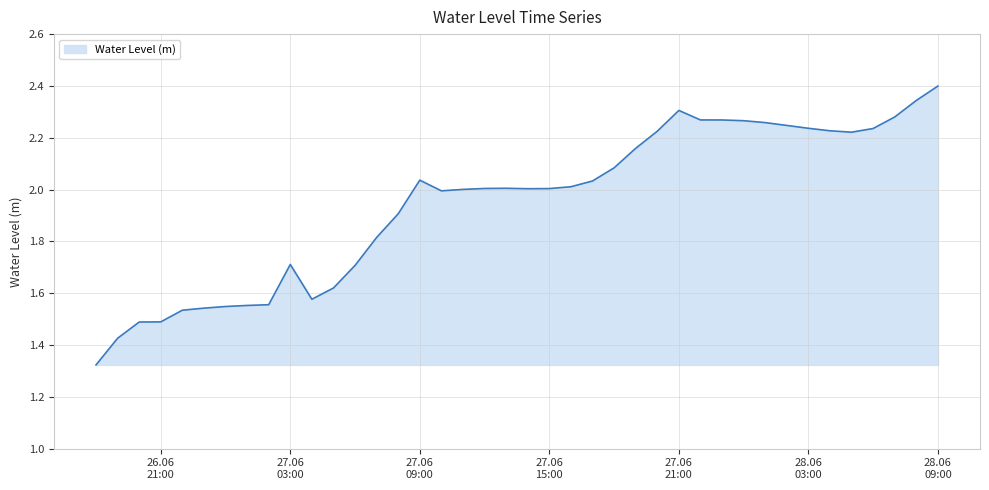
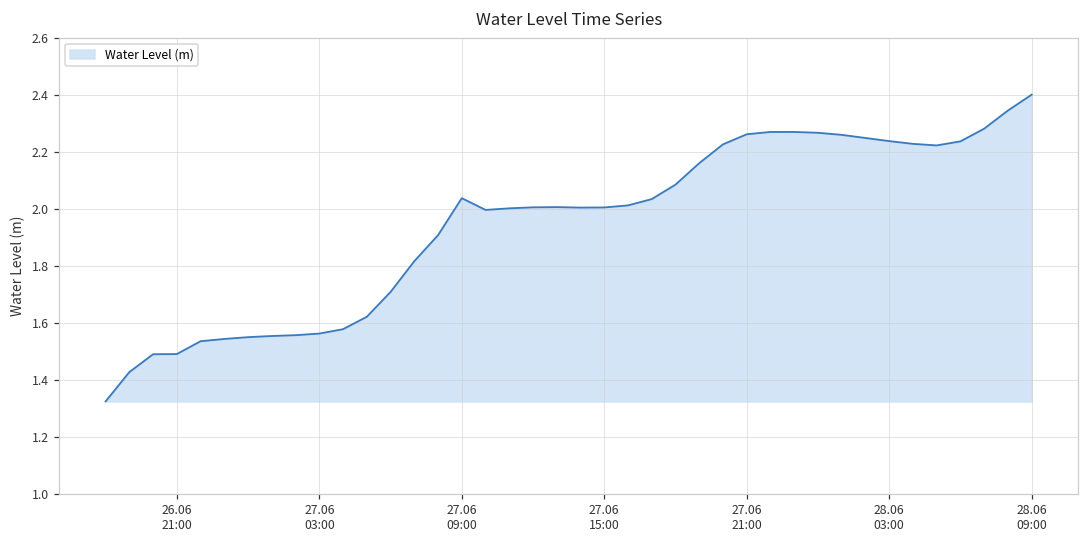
  {
    "26.06 21:00": 1.49,
-   "27.06 03:00": 1.71,
+   "27.06 03:00": 1.56,
    "27.06 09:00": 2.04,
    "27.06 15:00": 2.00,
-   "27.06 21:00": 2.31,
+   "27.06 21:00": 2.26,
    "28.06 03:00": 2.24,
    "28.06 09:00": 2.40
  }
